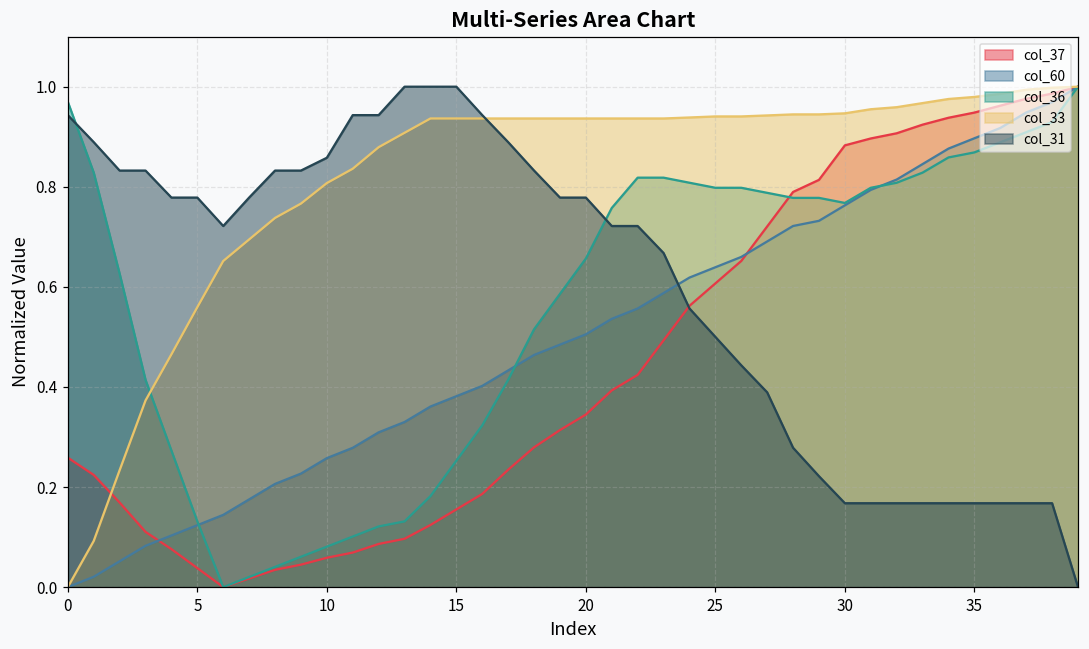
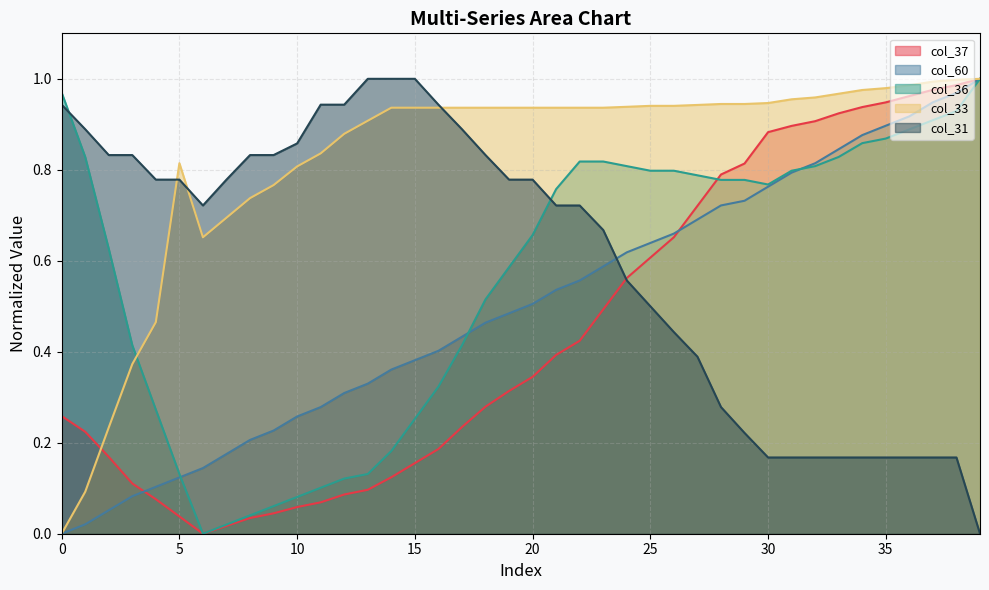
  {
    "col_37": {
      "0": 0.26,
      "5": 0.04,
      "10": 0.06,
      "15": 0.16,
      "20": 0.34,
      "25": 0.61,
      "30": 0.88,
      "35": 0.95
    },
    "col_33": {
-     "5": 0.56,
+     "5": 0.81,
      "10": 0.81,
      "15": 0.94,
      "20": 0.94,
      "25": 0.94,
      "30": 0.95,
      "35": 0.98
    },
    "col_31": {
      "0": 0.94,
      "5": 0.78,
      "10": 0.86,
      "15": 1.00,
      "20": 0.78,
      "25": 0.50,
      "30": 0.17,
      "35": 0.17
    }
  }
